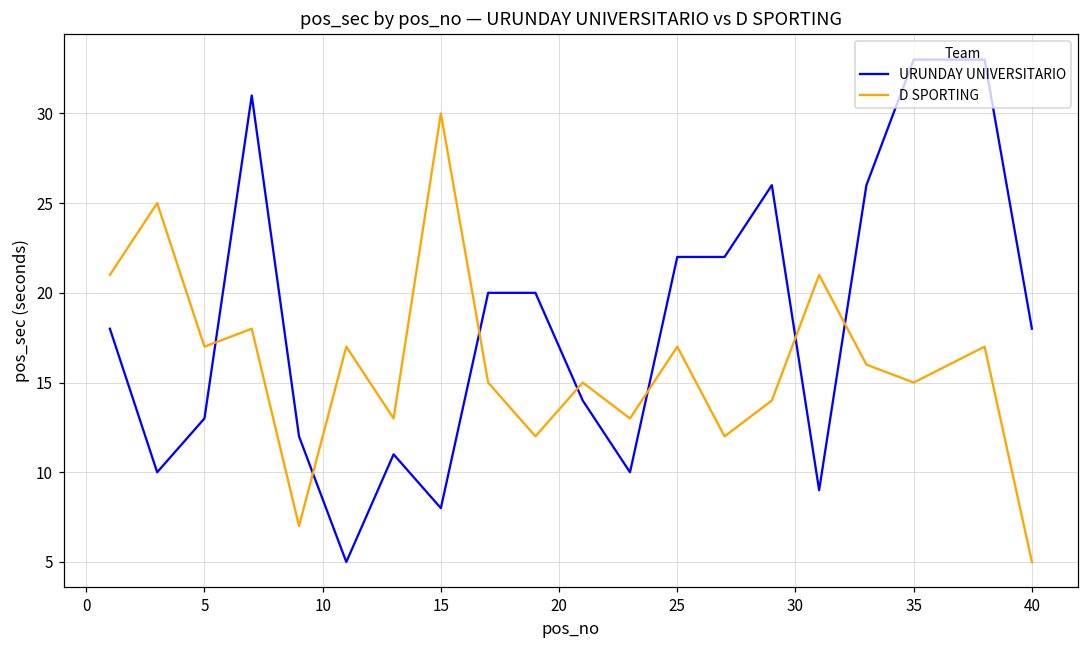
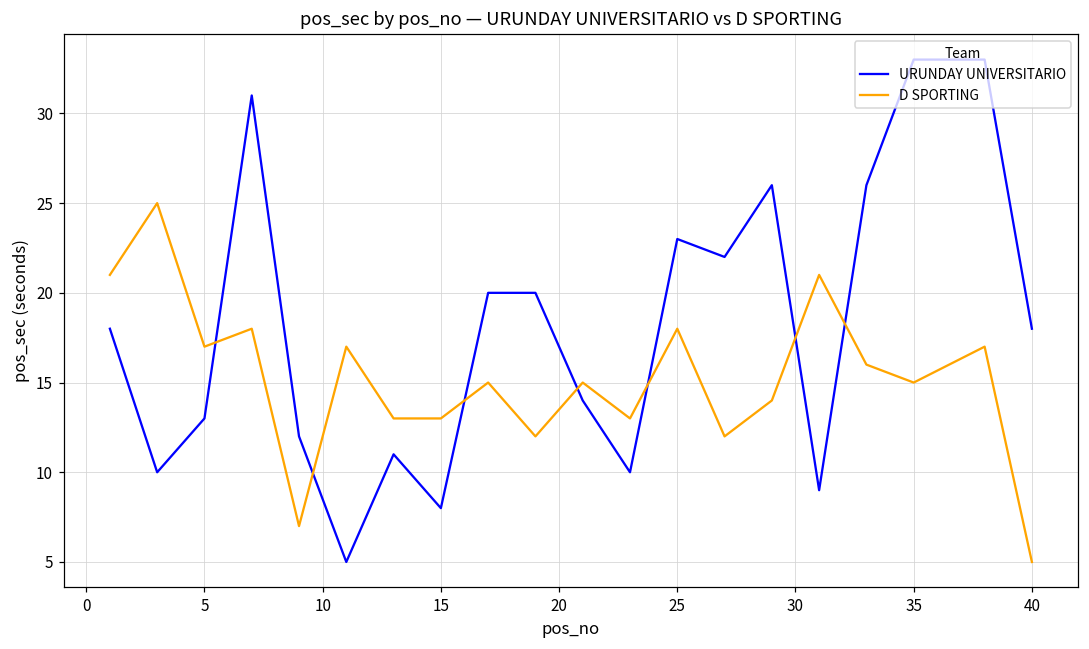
  {
    "URUNDAY UNIVERSITARIO": {
      "5": 13,
      "15": 8,
-     "25": 22,
+     "25": 23,
      "40": 18
    },
    "D SPORTING": {
      "5": 17,
-     "15": 30,
-     "25": 17,
+     "15": 13,
+     "25": 18,
      "35": 15,
      "40": 5
    }
  }
